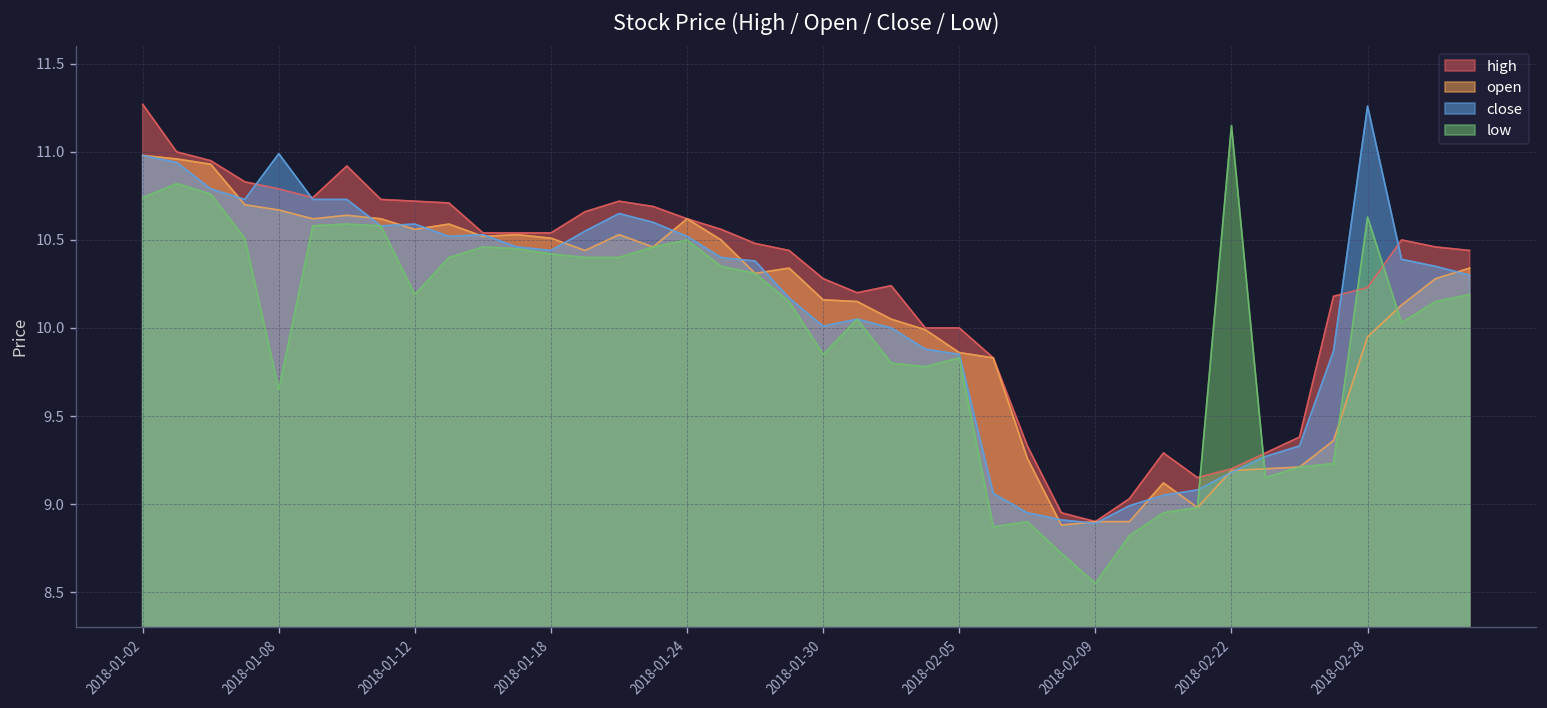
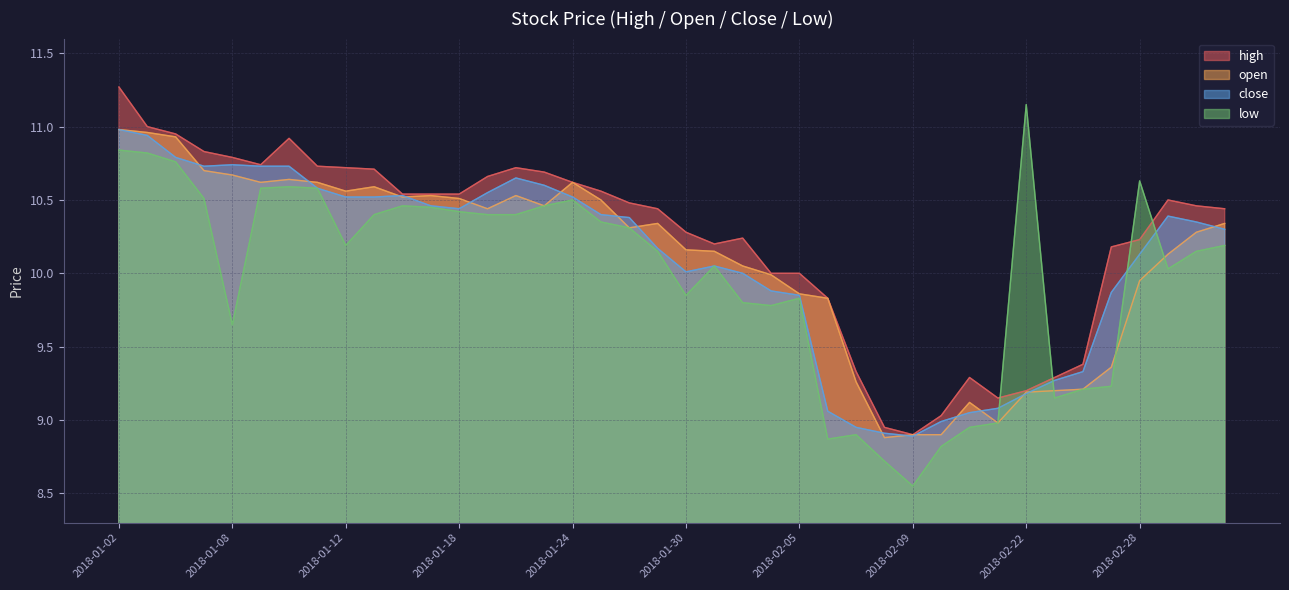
  {
    "close": {
-     "2018-01-08": 10.99,
-     "2018-01-12": 10.59,
+     "2018-01-08": 10.74,
+     "2018-01-12": 10.52,
      "2018-01-18": 10.44,
      "2018-01-24": 10.52,
      "2018-01-30": 10.01,
-     "2018-02-28": 11.26
+     "2018-02-28": 10.13
    },
    "low": {
-     "2018-01-02": 10.74,
+     "2018-01-02": 10.84,
      "2018-01-08": 9.65,
      "2018-01-12": 10.19,
      "2018-01-18": 10.42,
      "2018-01-24": 10.50,
      "2018-01-30": 9.85,
      "2018-02-05": 9.83,
      "2018-02-09": 8.55,
      "2018-02-22": 11.15,
      "2018-02-28": 10.63
    }
  }
